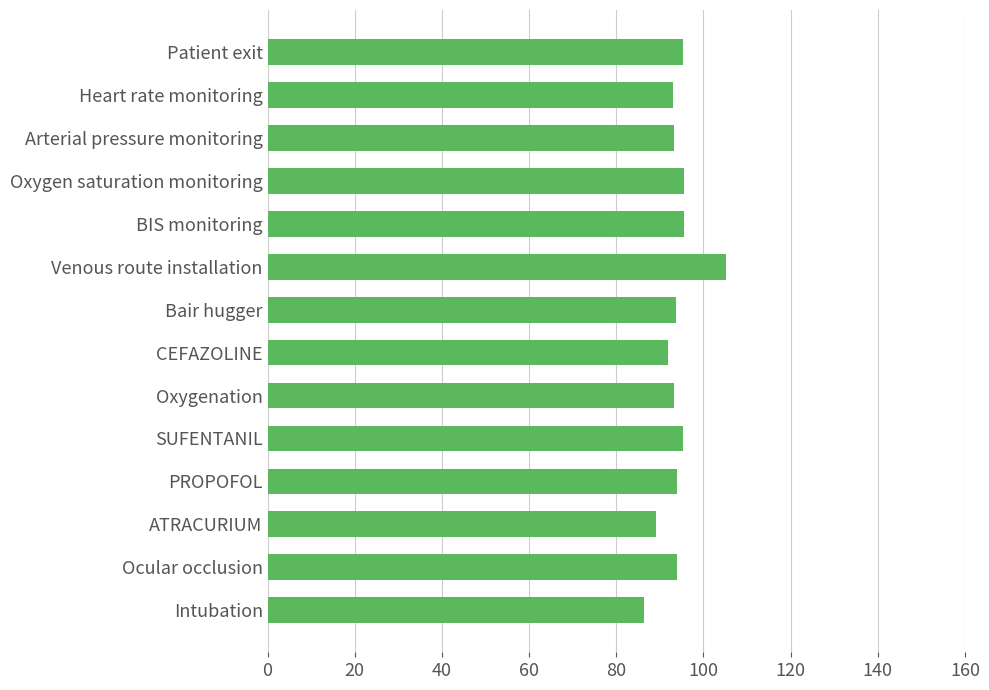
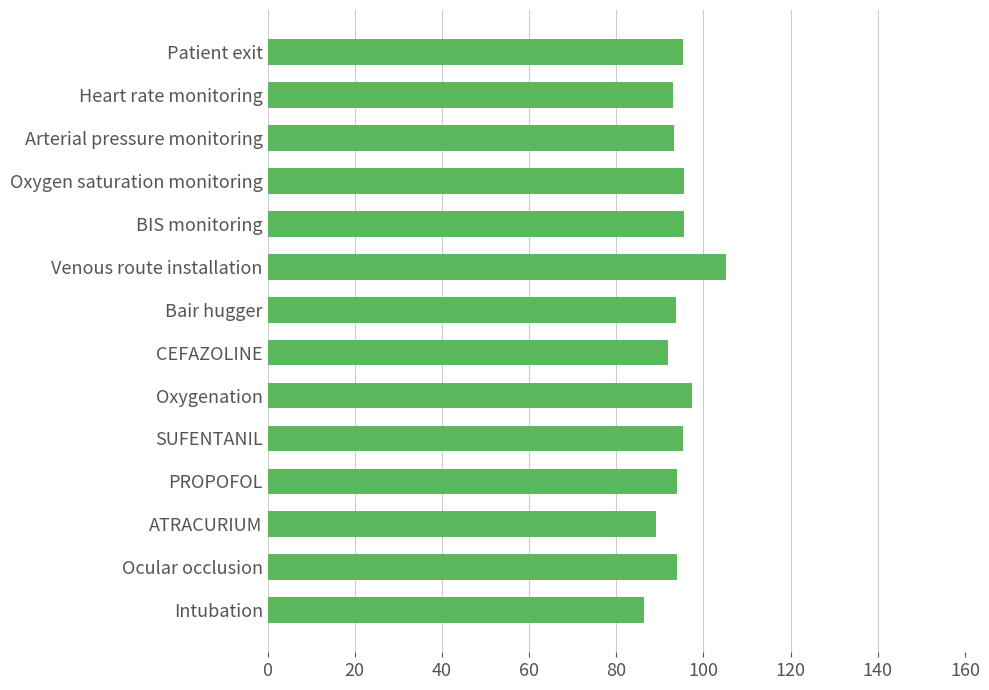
  {
    "Patient exit": 95,
    "Heart rate monitoring": 93,
    "Arterial pressure monitoring": 93,
    "Oxygen saturation monitoring": 96,
    "BIS monitoring": 95,
    "Venous route installation": 105,
    "Bair hugger": 94,
    "CEFAZOLINE": 92,
-   "Oxygenation": 93,
+   "Oxygenation": 97,
    "SUFENTANIL": 95,
    "PROPOFOL": 94,
    "ATRACURIUM": 89,
    "Ocular occlusion": 94,
    "Intubation": 86
  }
